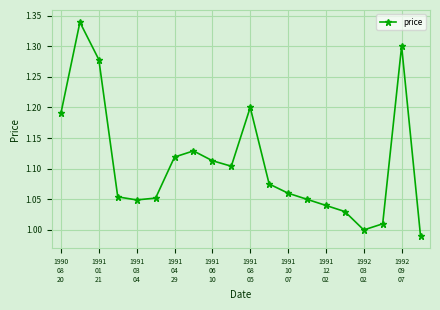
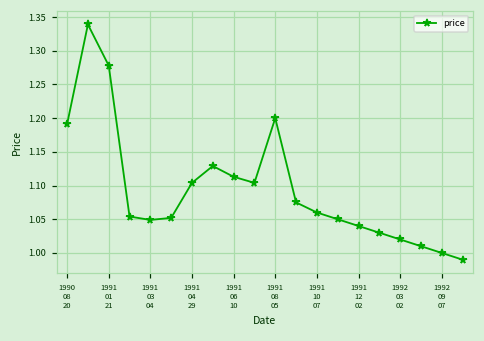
  {
    "1990 08 20": 1.19,
    "1991 01 21": 1.28,
    "1991 03 04": 1.05,
-   "1991 04 29": 1.12,
+   "1991 04 29": 1.10,
    "1991 06 10": 1.11,
    "1991 08 05": 1.20,
    "1991 10 07": 1.06,
    "1991 12 02": 1.04,
-   "1992 03 02": 1.00,
-   "1992 09 07": 1.3
+   "1992 03 02": 1.02,
+   "1992 09 07": 1.0
  }
